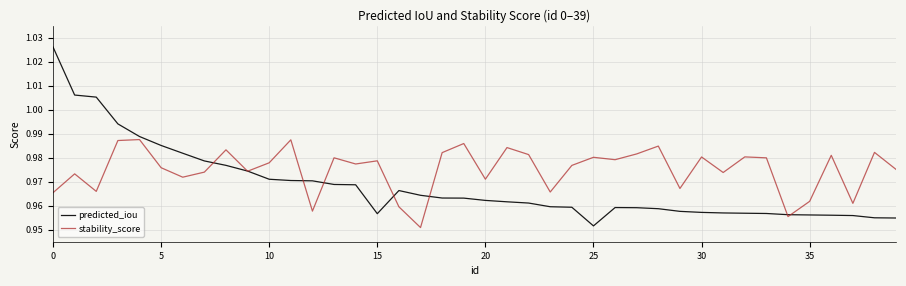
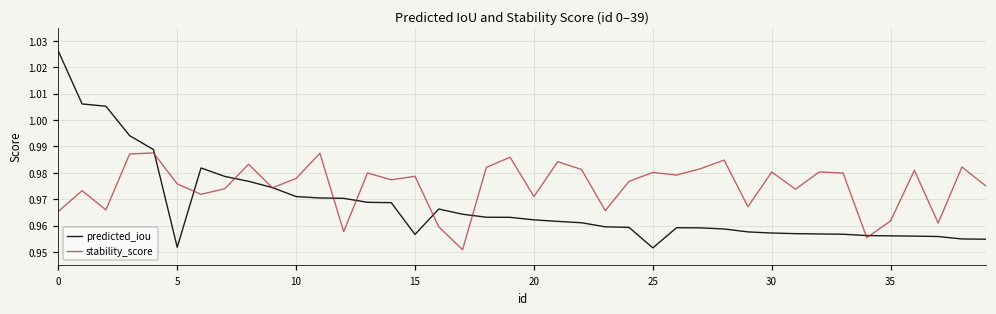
  {
    "predicted_iou": {
      "0": 1.026,
-     "5": 0.985,
+     "5": 0.952,
      "10": 0.971,
      "15": 0.957,
      "20": 0.962,
      "25": 0.952,
      "30": 0.957,
      "35": 0.956
    },
    "stability_score": {
      "0": 0.965,
      "5": 0.976,
      "10": 0.978,
      "15": 0.979,
      "20": 0.971,
      "25": 0.980,
      "30": 0.980,
      "35": 0.962
    }
  }
